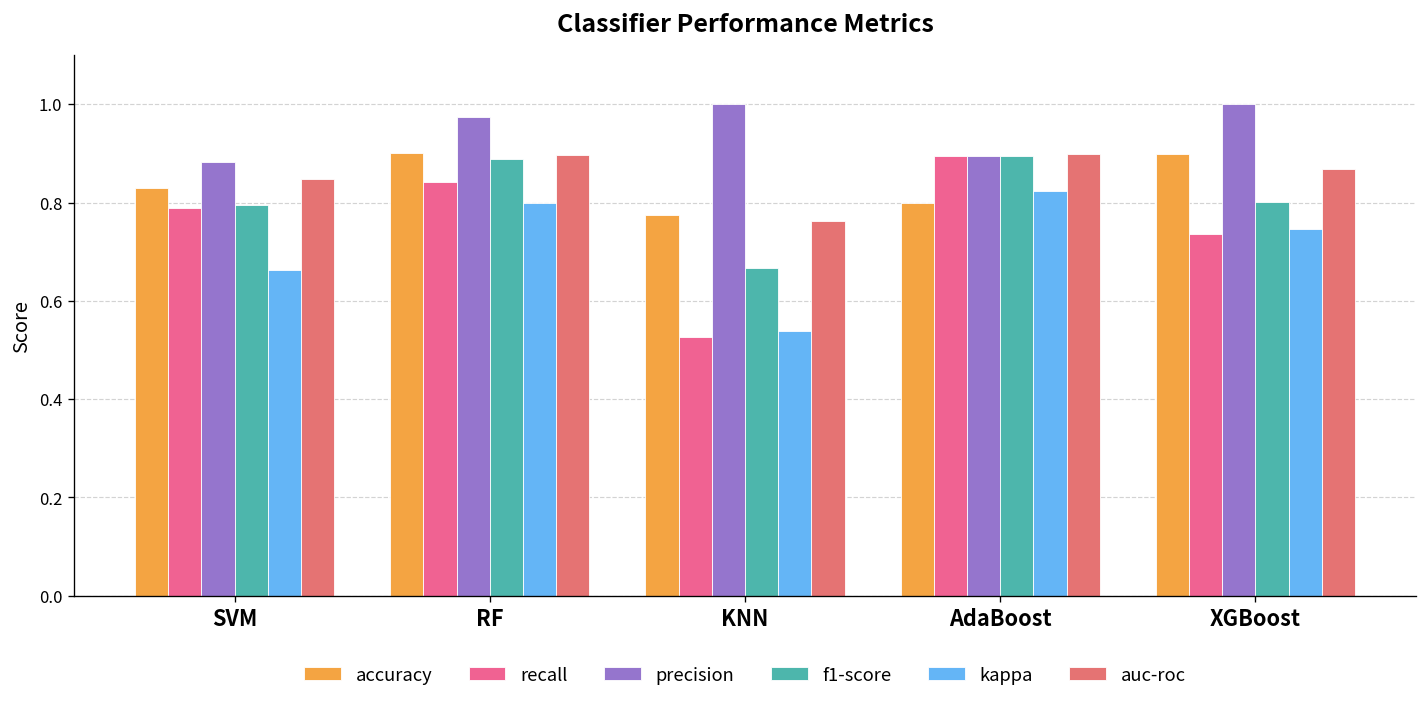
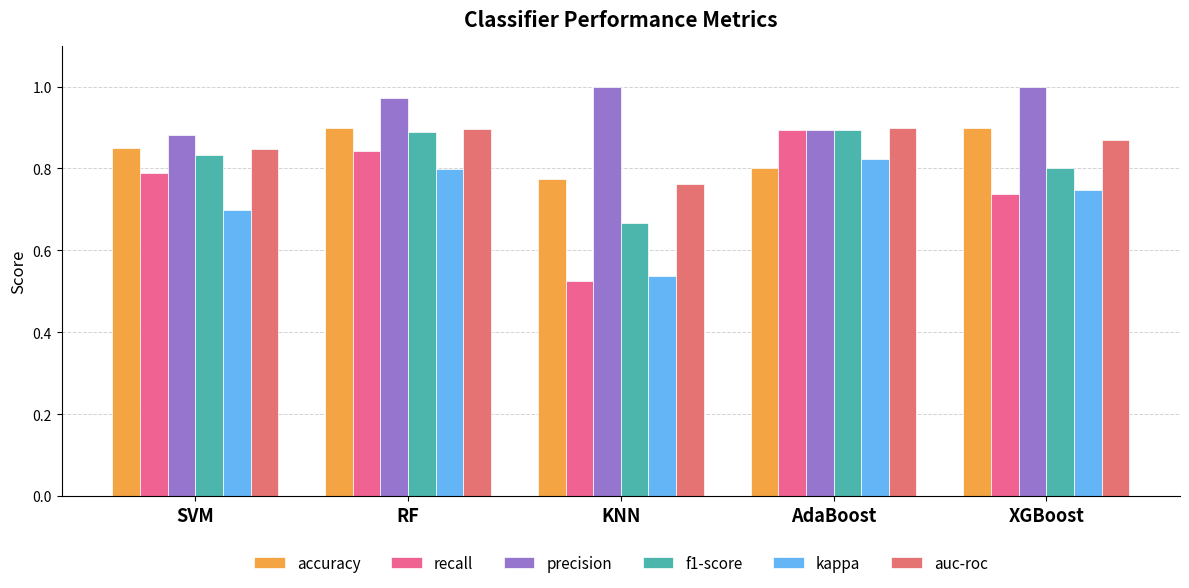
  {
    "accuracy": {
-     "SVM": 0.83,
+     "SVM": 0.85,
      "RF": 0.90,
      "KNN": 0.78,
      "AdaBoost": 0.80,
      "XGBoost": 0.90
    },
    "precision": {
      "SVM": 0.88,
      "RF": 0.97,
      "KNN": 1.00,
      "AdaBoost": 0.89,
      "XGBoost": 1.00
    },
    "f1-score": {
-     "SVM": 0.79,
+     "SVM": 0.83,
      "RF": 0.89,
      "KNN": 0.67,
      "AdaBoost": 0.89,
      "XGBoost": 0.80
    },
    "kappa": {
-     "SVM": 0.66,
+     "SVM": 0.70,
      "RF": 0.80,
      "KNN": 0.54,
      "AdaBoost": 0.82,
      "XGBoost": 0.75
    }
  }
